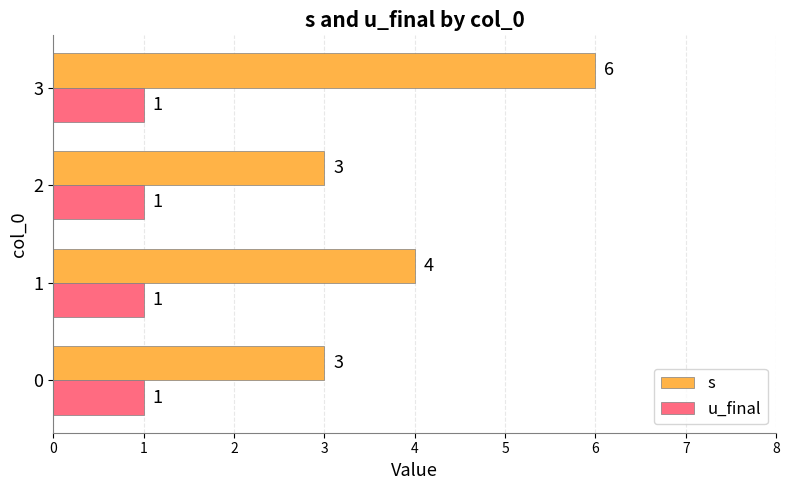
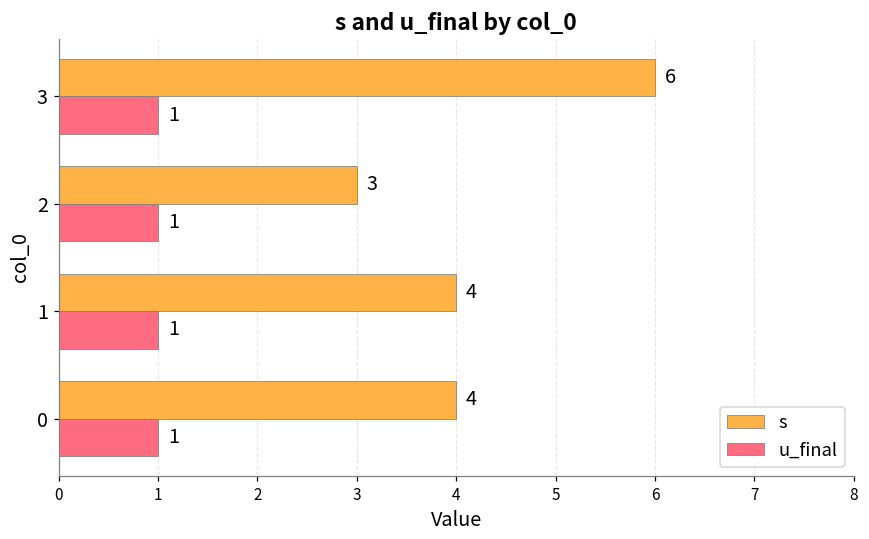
  {
    "s": {
      "3": 6,
      "2": 3,
      "1": 4,
-     "0": 3
+     "0": 4
    },
    "u_final": {
      "3": 1,
      "2": 1,
      "1": 1,
      "0": 1
    }
  }
